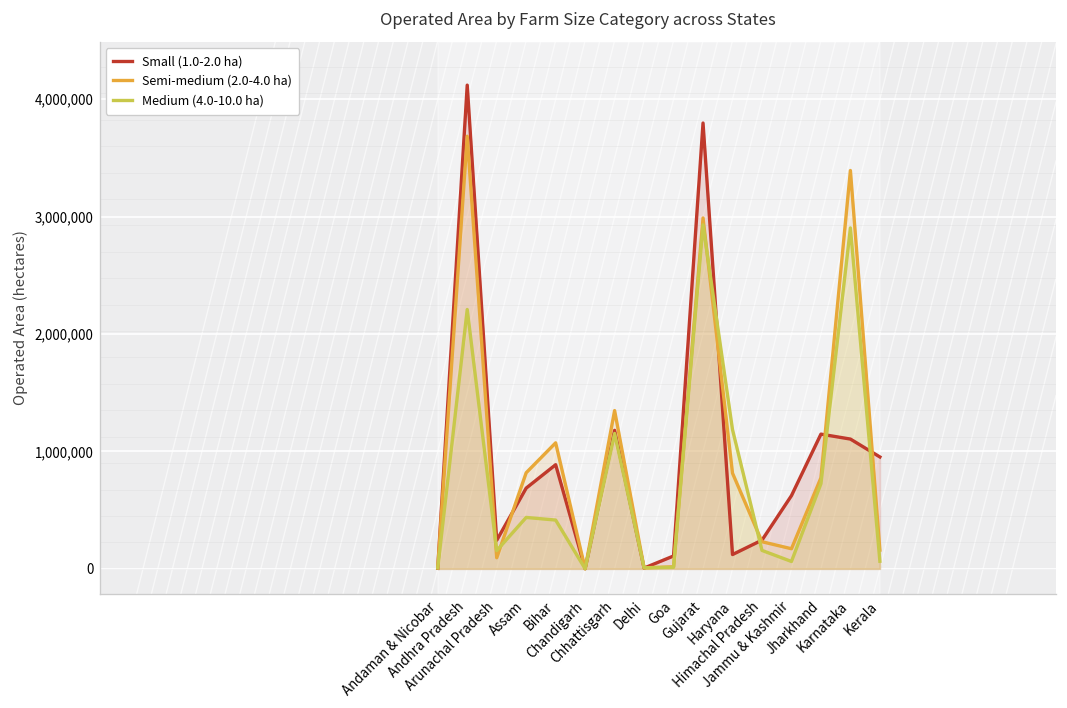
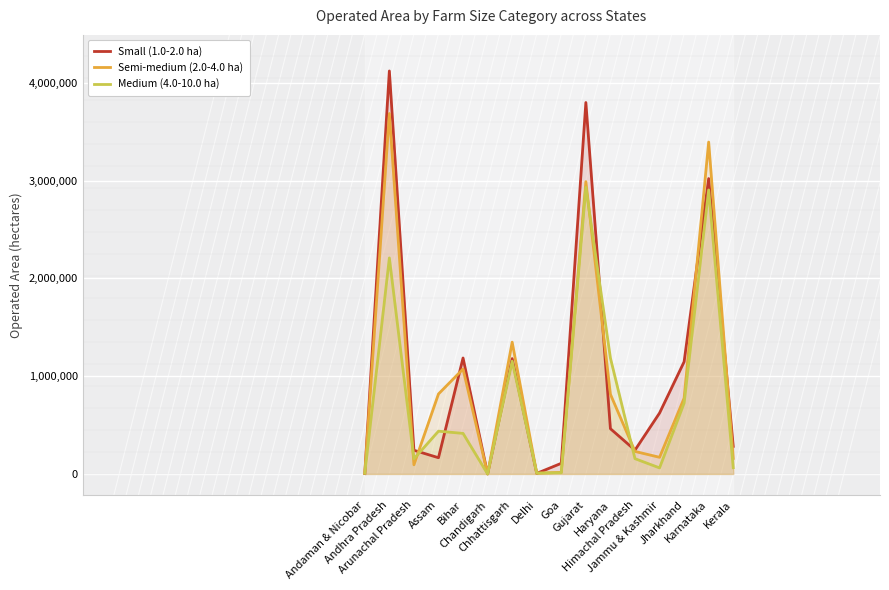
  {
    "Small (1.0-2.0 ha)": {
      "Andhra Pradesh": "4,100,000",
      "Arunachal Pradesh": "200,000",
-     "Assam": "700,000",
-     "Bihar": "900,000",
+     "Assam": "200,000",
+     "Bihar": "1,200,000",
      "Chhattisgarh": "1,200,000",
      "Goa": "100,000",
      "Gujarat": "3,800,000",
-     "Haryana": "100,000",
+     "Haryana": "500,000",
      "Jammu & Kashmir": "600,000",
      "Jharkhand": "1,100,000",
-     "Karnataka": "1,100,000",
-     "Kerala": "1,000,000"
+     "Karnataka": "3,000,000",
+     "Kerala": "300,000"
    }
  }
